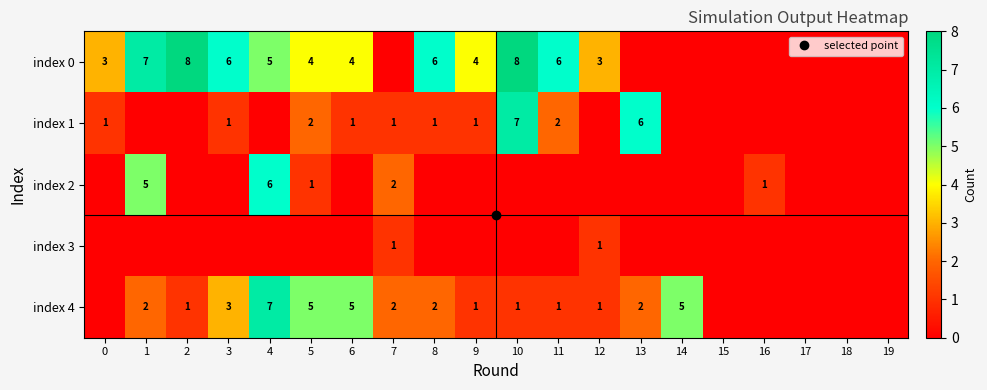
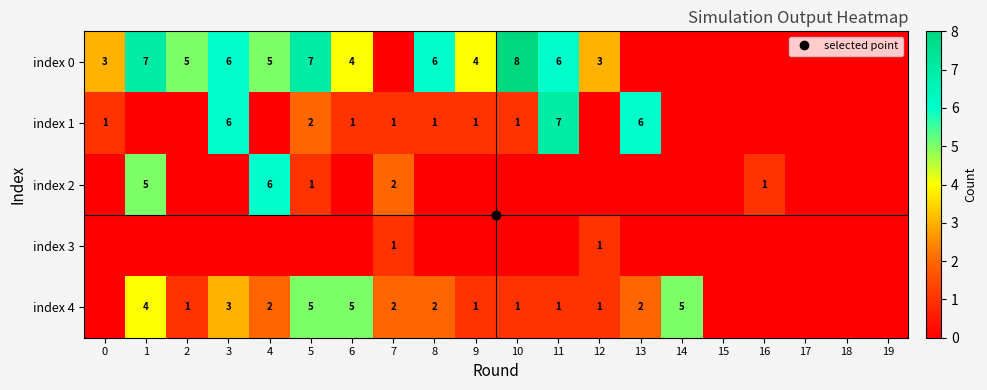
  {
    "index 0": {
      "0": 3,
      "1": 7,
-     "2": 8,
+     "2": 5,
      "3": 6,
      "4": 5,
-     "5": 4,
+     "5": 7,
      "6": 4,
      "8": 6,
      "9": 4,
      "10": 8,
      "11": 6,
      "12": 3
    },
    "index 1": {
      "0": 1,
-     "3": 1,
+     "3": 6,
      "5": 2,
      "6": 1,
      "7": 1,
      "8": 1,
      "9": 1,
-     "10": 7,
-     "11": 2,
+     "10": 1,
+     "11": 7,
      "13": 6
    },
    "index 2": {
      "1": 5,
      "4": 6,
      "5": 1,
      "7": 2,
      "16": 1
    },
    "index 3": {
      "7": 1,
      "12": 1
    },
    "index 4": {
-     "1": 2,
+     "1": 4,
      "2": 1,
      "3": 3,
-     "4": 7,
+     "4": 2,
      "5": 5,
      "6": 5,
      "7": 2,
      "8": 2,
      "9": 1,
      "10": 1,
      "11": 1,
      "12": 1,
      "13": 2,
      "14": 5
    }
  }
